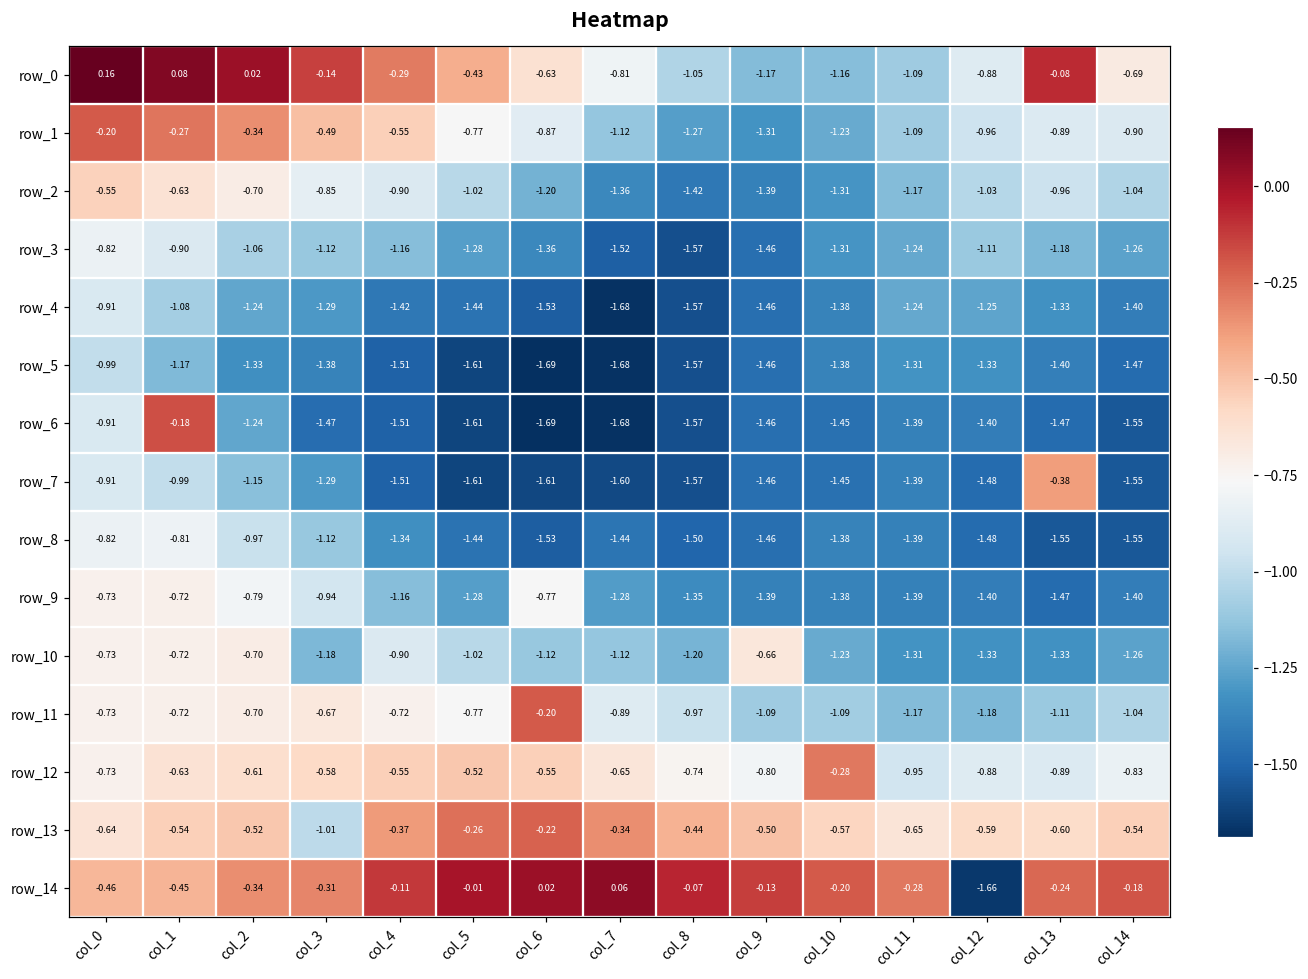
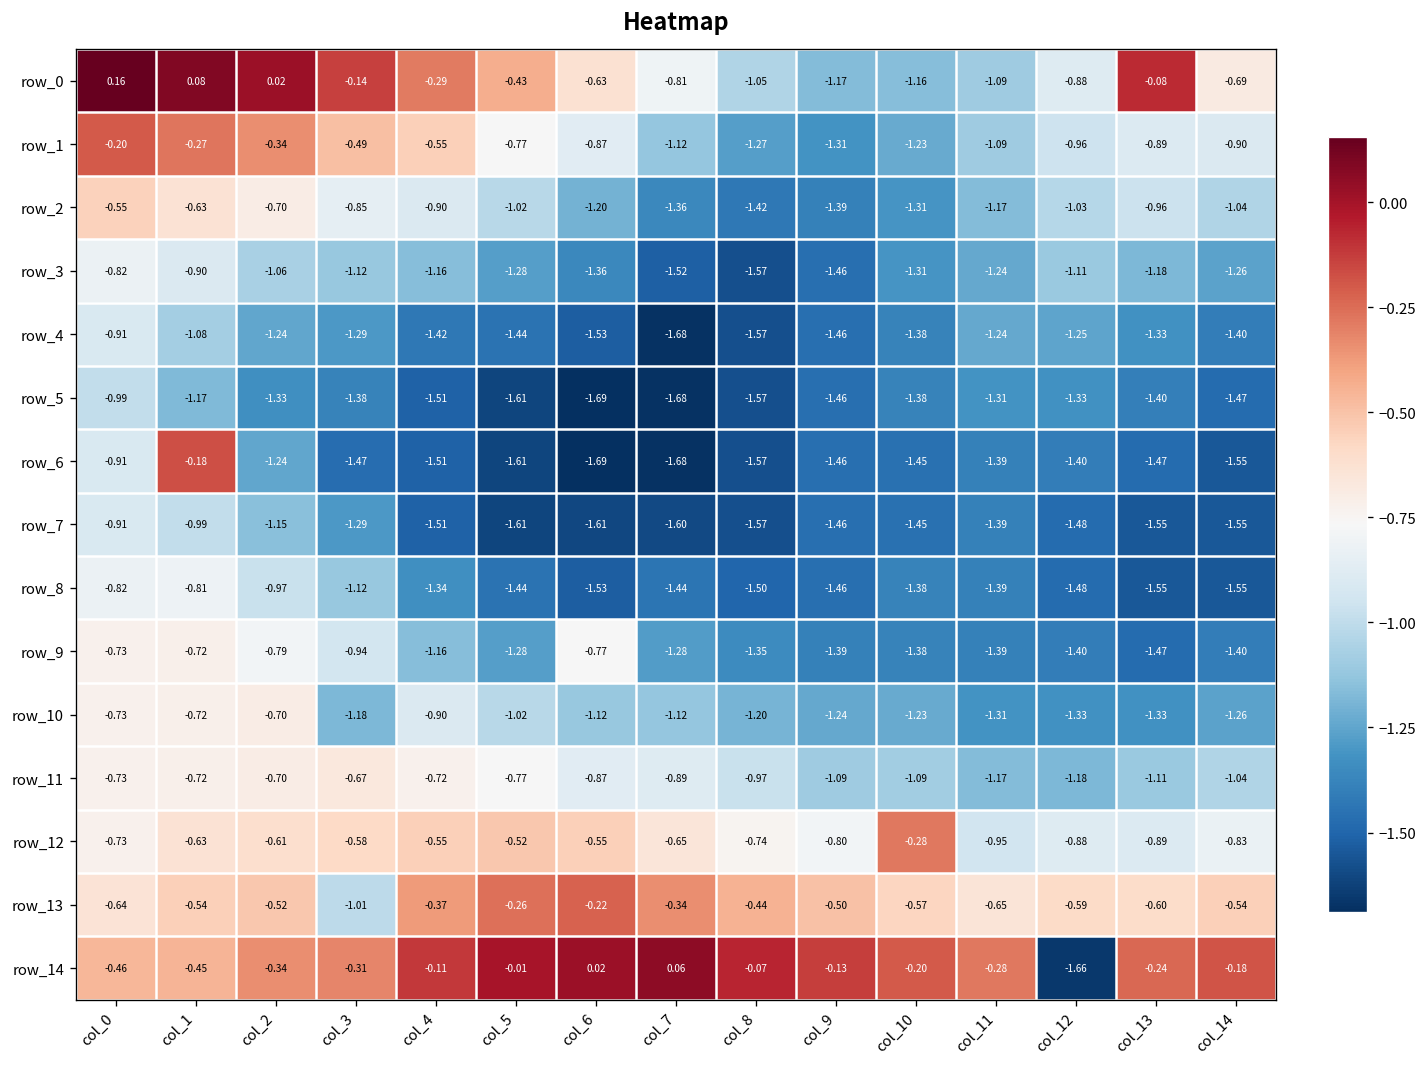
  {
    "row_7": {
      "col_0": -0.91,
      "col_1": -0.99,
      "col_2": -1.15,
      "col_3": -1.29,
      "col_4": -1.51,
      "col_5": -1.61,
      "col_6": -1.61,
      "col_7": -1.60,
      "col_8": -1.57,
      "col_9": -1.46,
      "col_10": -1.45,
      "col_11": -1.39,
      "col_12": -1.48,
-     "col_13": -0.38,
+     "col_13": -1.55,
      "col_14": -1.55
    },
    "row_10": {
      "col_0": -0.73,
      "col_1": -0.72,
      "col_2": -0.70,
      "col_3": -1.18,
      "col_4": -0.90,
      "col_5": -1.02,
      "col_6": -1.12,
      "col_7": -1.12,
      "col_8": -1.20,
-     "col_9": -0.66,
+     "col_9": -1.24,
      "col_10": -1.23,
      "col_11": -1.31,
      "col_12": -1.33,
      "col_13": -1.33,
      "col_14": -1.26
    },
    "row_11": {
      "col_0": -0.73,
      "col_1": -0.72,
      "col_2": -0.70,
      "col_3": -0.67,
      "col_4": -0.72,
      "col_5": -0.77,
-     "col_6": -0.20,
+     "col_6": -0.87,
      "col_7": -0.89,
      "col_8": -0.97,
      "col_9": -1.09,
      "col_10": -1.09,
      "col_11": -1.17,
      "col_12": -1.18,
      "col_13": -1.11,
      "col_14": -1.04
    }
  }
